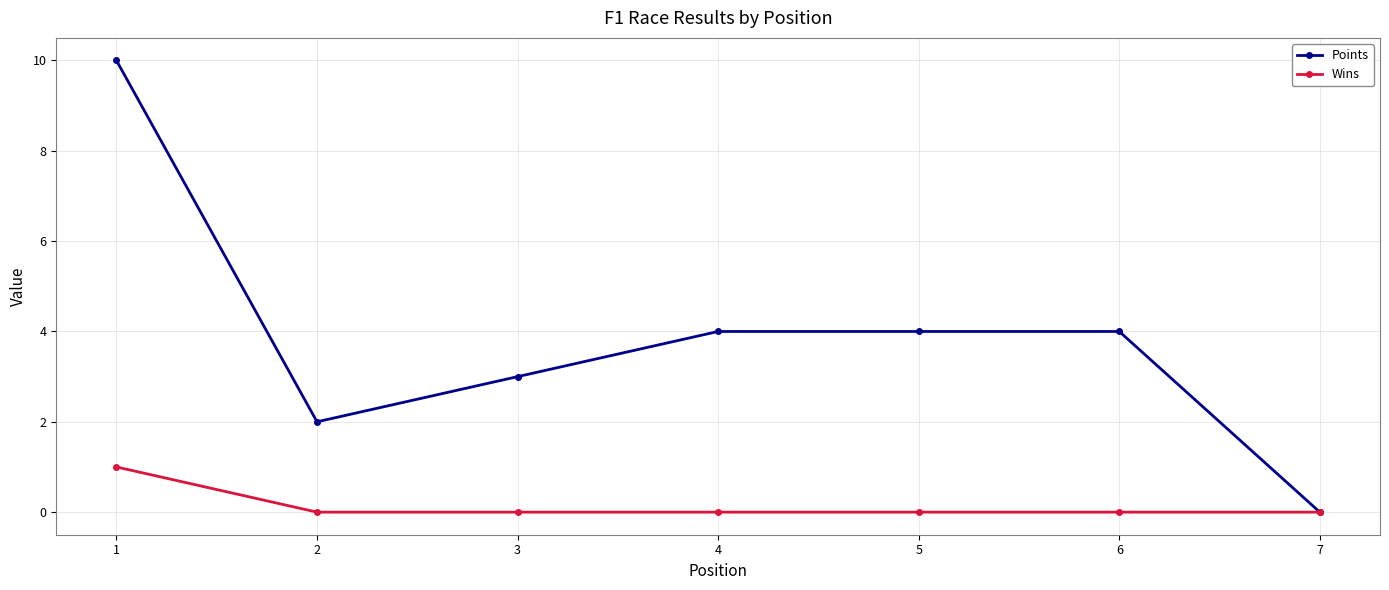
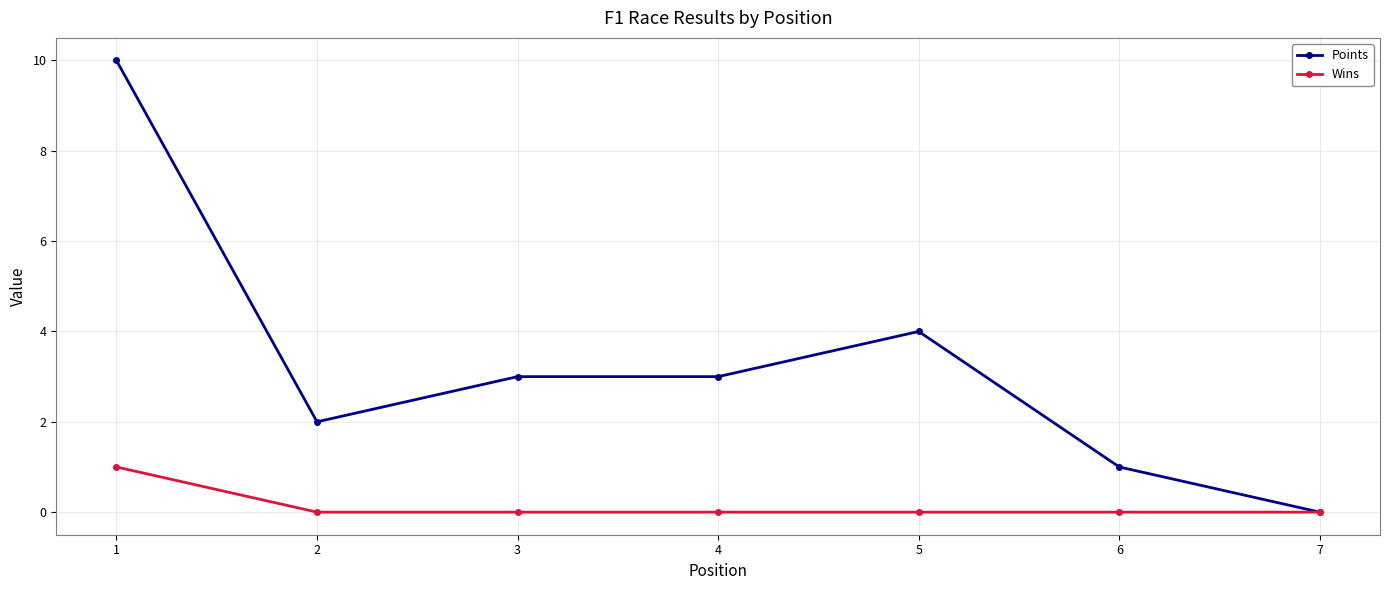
  {
    "Points": {
      "1": 10,
      "2": 2,
      "3": 3,
-     "4": 4,
+     "4": 3,
      "5": 4,
-     "6": 4
+     "6": 1
    },
    "Wins": {
      "1": 1,
      "2": 0,
      "3": 0,
      "4": 0,
      "5": 0,
      "6": 0
    }
  }
